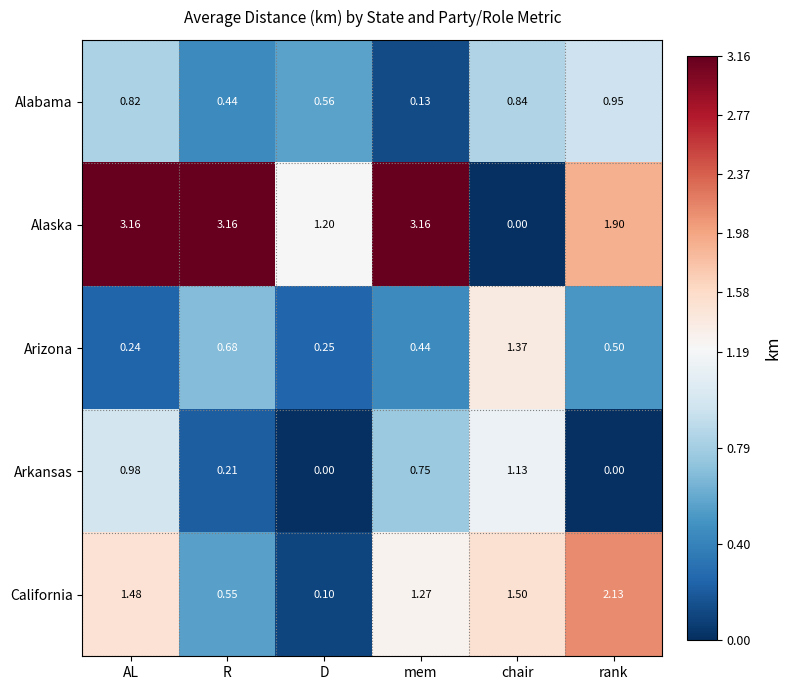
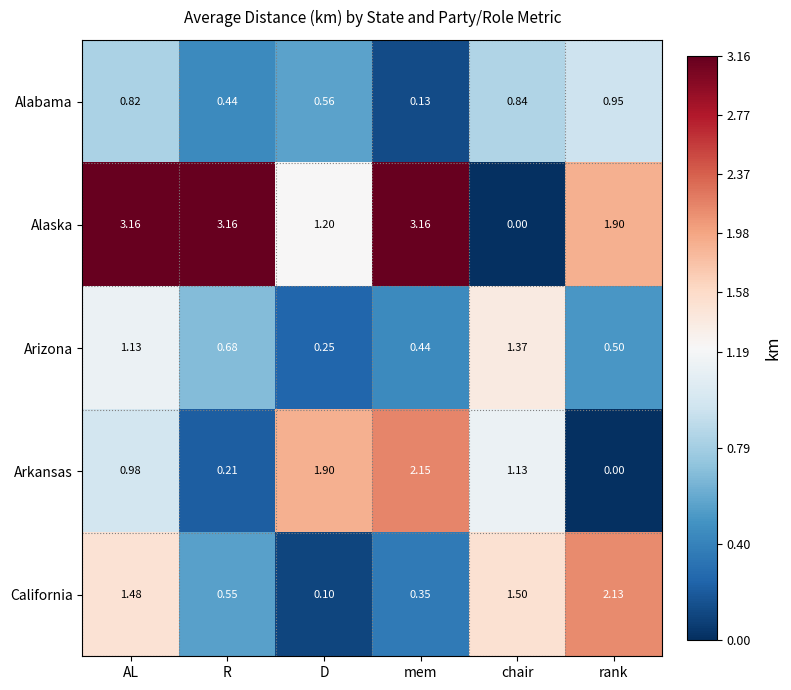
  {
    "Alabama": {
      "AL": 0.82,
      "R": 0.44,
      "D": 0.56,
      "mem": 0.13,
      "chair": 0.84,
      "rank": 0.95
    },
    "Alaska": {
      "AL": 3.16,
      "R": 3.16,
      "D": 1.20,
      "mem": 3.16,
      "chair": 0.00,
      "rank": 1.90
    },
    "Arizona": {
-     "AL": 0.24,
+     "AL": 1.13,
      "R": 0.68,
      "D": 0.25,
      "mem": 0.44,
      "chair": 1.37,
      "rank": 0.50
    },
    "Arkansas": {
      "AL": 0.98,
      "R": 0.21,
-     "D": 0.00,
-     "mem": 0.75,
+     "D": 1.90,
+     "mem": 2.15,
      "chair": 1.13,
      "rank": 0.00
    },
    "California": {
      "AL": 1.48,
      "R": 0.55,
      "D": 0.10,
-     "mem": 1.27,
+     "mem": 0.35,
      "chair": 1.50,
      "rank": 2.13
    }
  }
